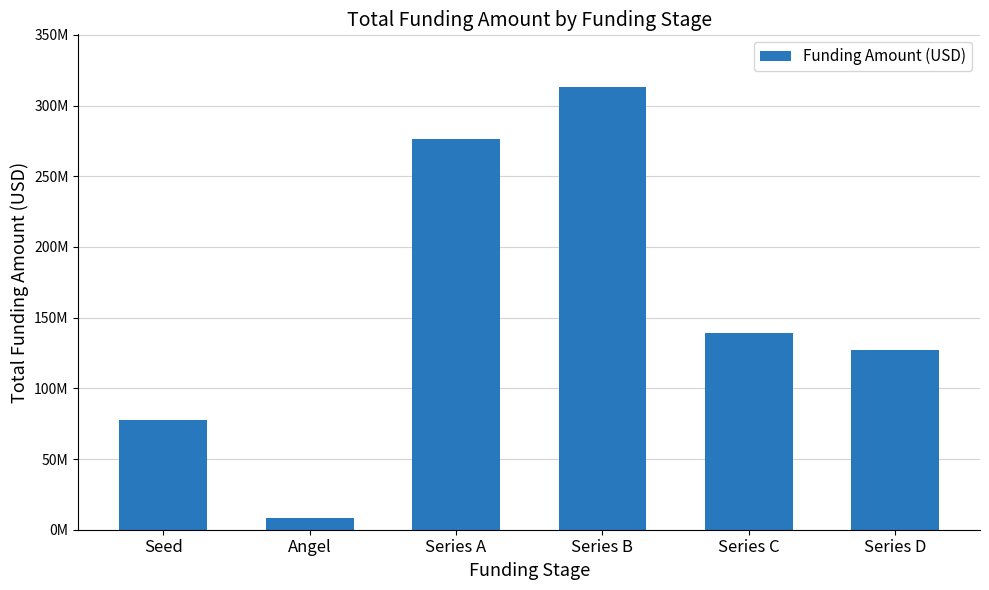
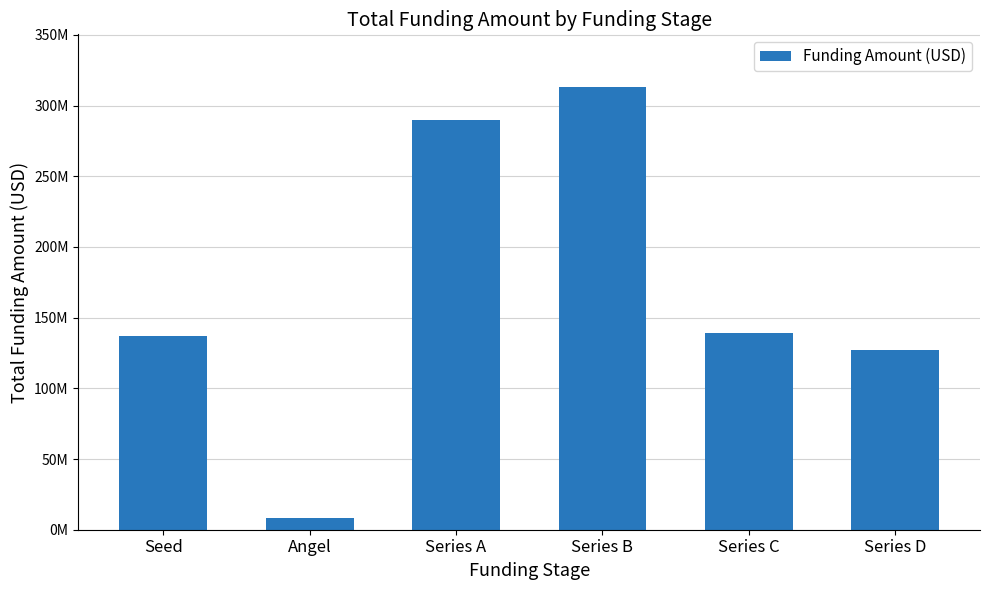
  {
-   "Seed": 77000000,
+   "Seed": 137000000,
    "Angel": 8000000,
-   "Series A": 277000000,
+   "Series A": 289000000,
    "Series B": 313000000,
    "Series C": 139000000,
    "Series D": 127000000
  }
